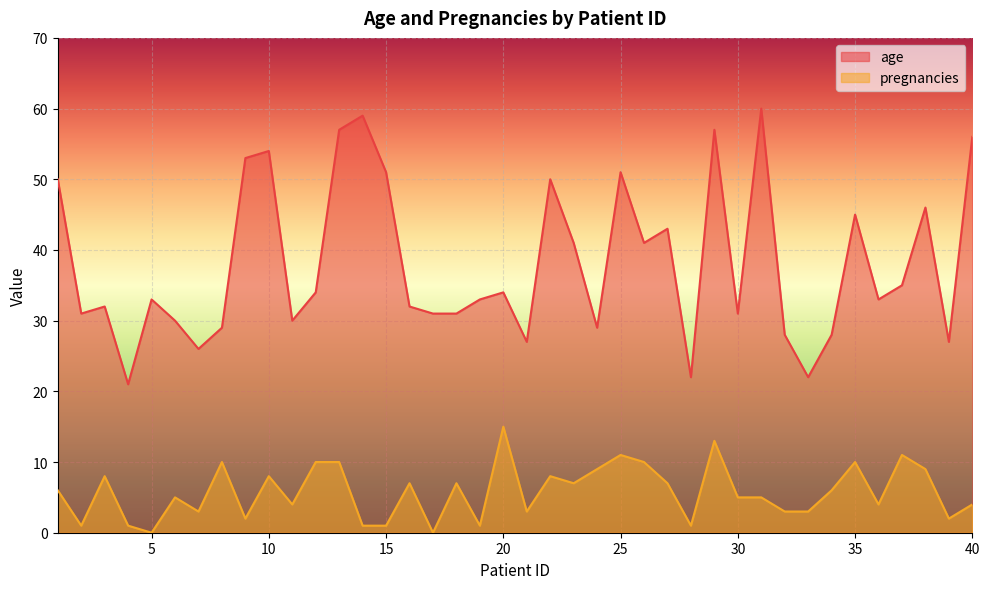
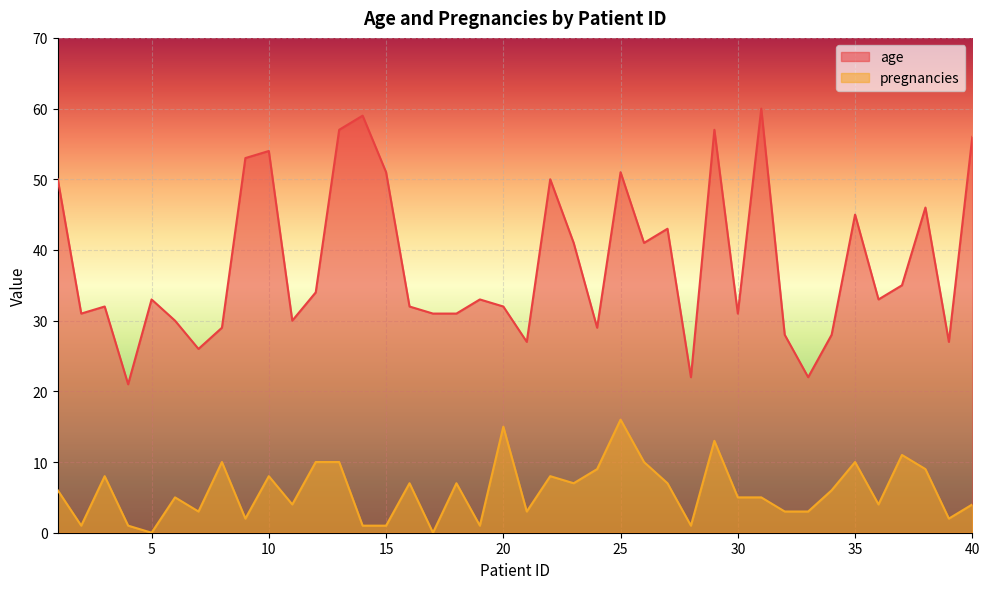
  {
    "age": {
      "5": 33,
      "10": 54,
      "15": 51,
-     "20": 34,
+     "20": 32,
      "25": 51,
      "30": 31,
      "35": 45,
      "40": 56
    },
    "pregnancies": {
      "5": 0,
      "10": 8,
      "15": 1,
      "20": 15,
-     "25": 11,
+     "25": 16,
      "30": 5,
      "35": 10,
      "40": 4
    }
  }
